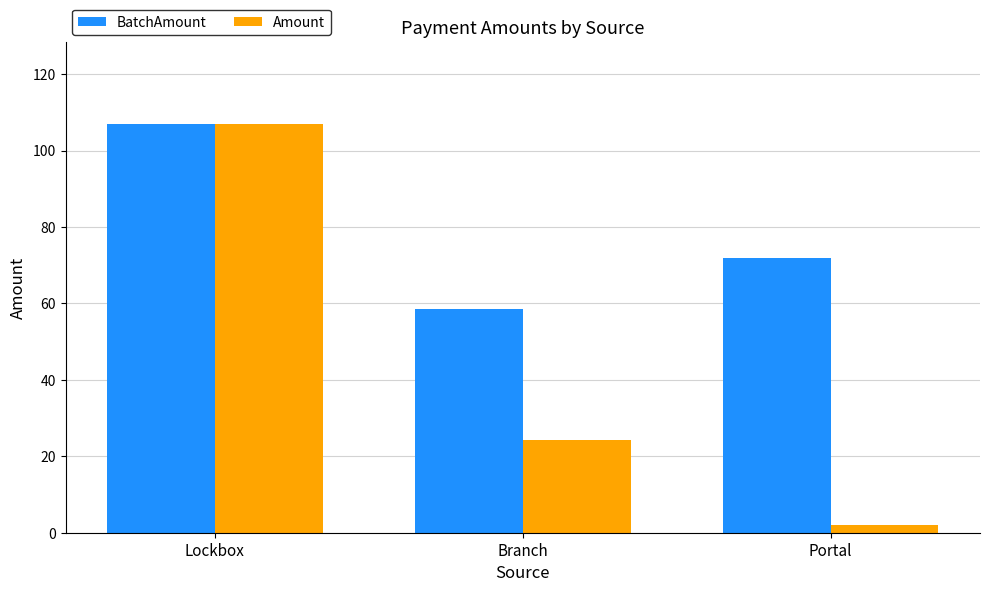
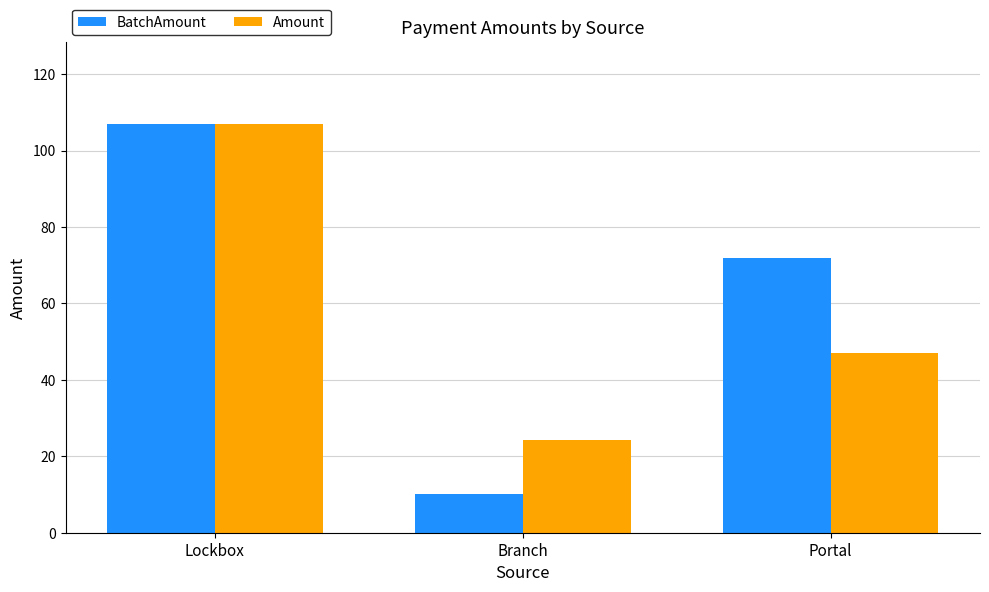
  {
    "BatchAmount": {
      "Lockbox": 107,
-     "Branch": 59,
+     "Branch": 10,
      "Portal": 72
    },
    "Amount": {
      "Lockbox": 107,
      "Branch": 24,
-     "Portal": 2
+     "Portal": 47
    }
  }
